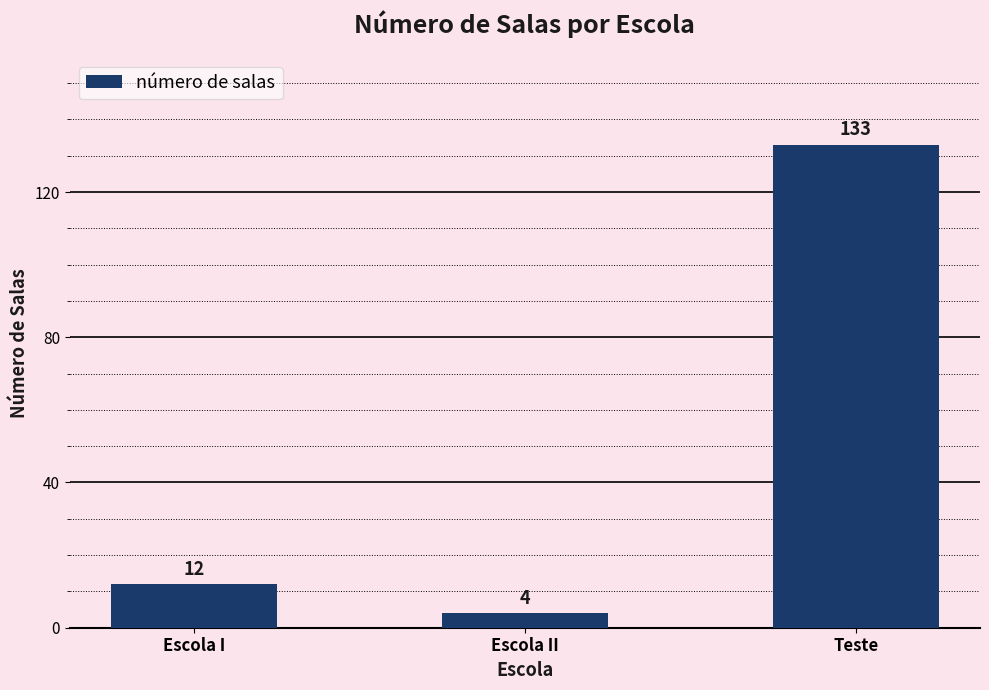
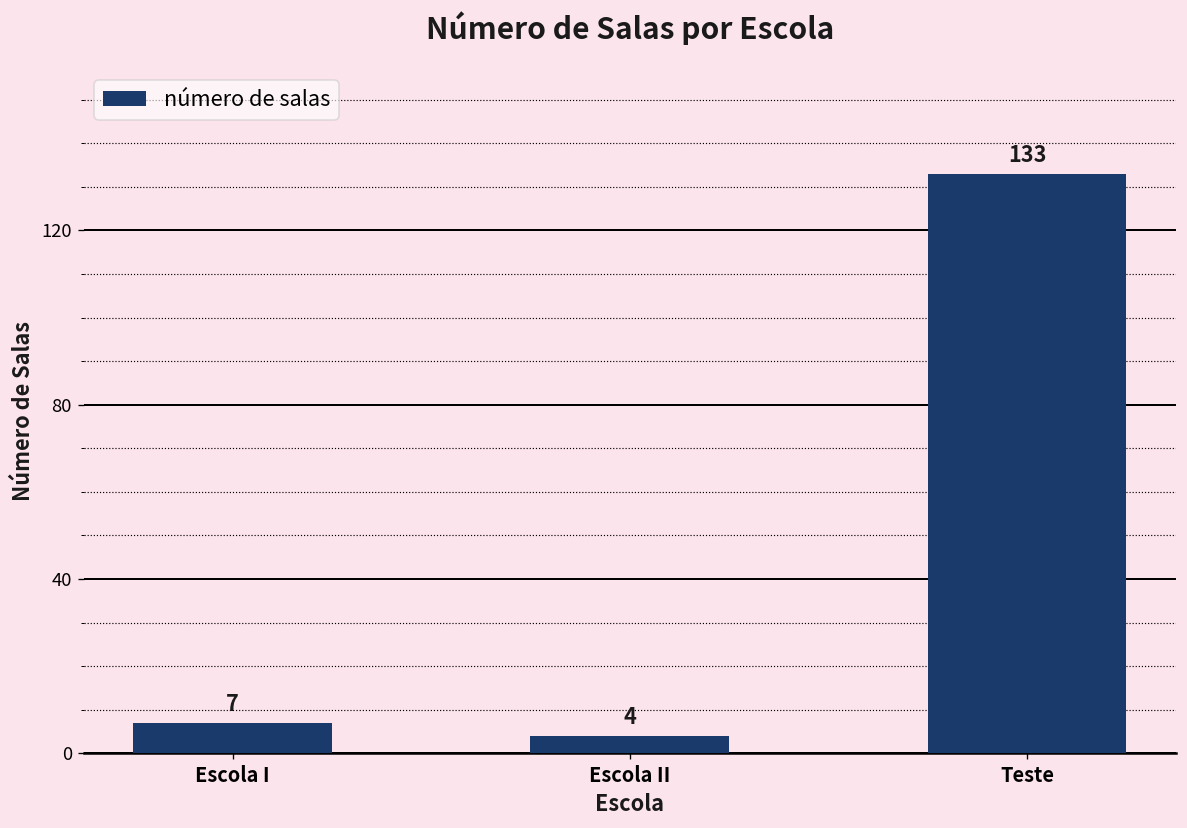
  {
-   "Escola I": 12,
+   "Escola I": 7,
    "Escola II": 4,
    "Teste": 133
  }
